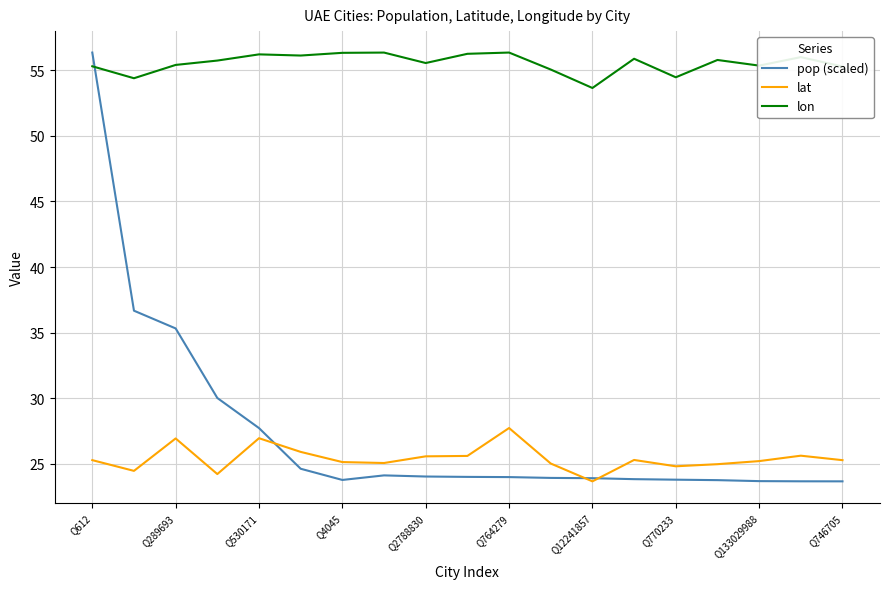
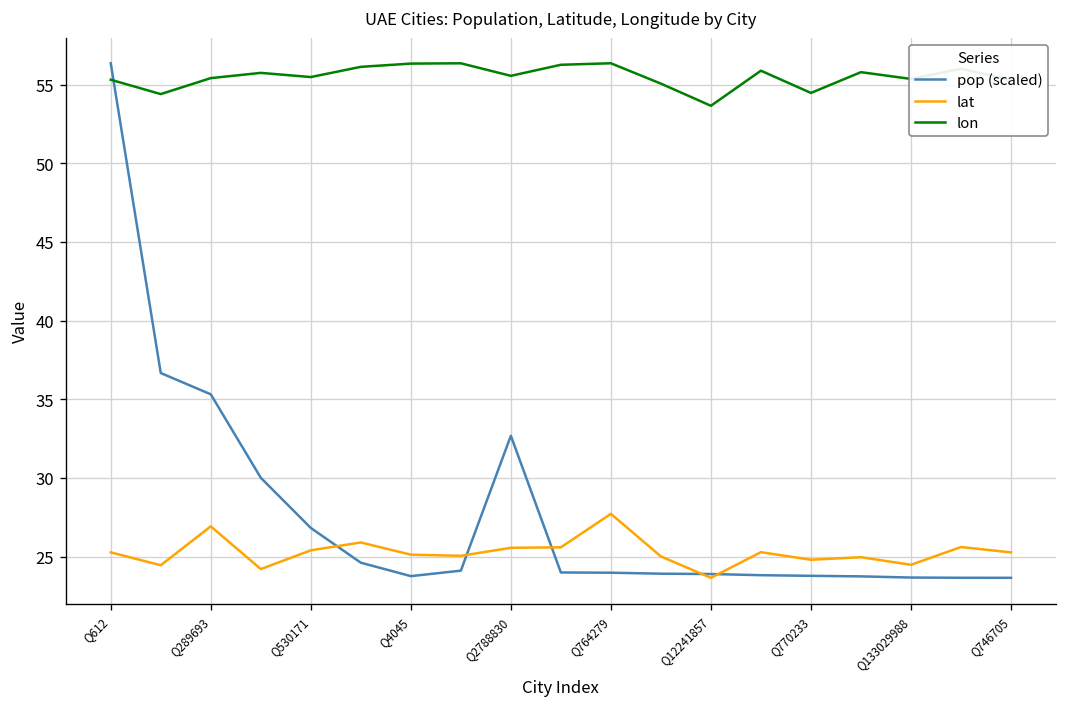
  {
    "pop (scaled)": {
      "Q612": 56.4,
      "Q289693": 35.3,
-     "Q530171": 27.7,
+     "Q530171": 26.8,
      "Q4045": 23.8,
-     "Q2788830": 24.0,
+     "Q2788830": 32.7,
      "Q764279": 24.0,
      "Q12241857": 23.9,
      "Q770233": 23.8,
      "Q133029988": 23.7,
      "Q746705": 23.7
    },
    "lat": {
      "Q612": 25.3,
      "Q289693": 26.9,
-     "Q530171": 26.9,
+     "Q530171": 25.4,
      "Q4045": 25.1,
      "Q2788830": 25.6,
      "Q764279": 27.7,
      "Q12241857": 23.7,
      "Q770233": 24.8,
-     "Q133029988": 25.2,
+     "Q133029988": 24.5,
      "Q746705": 25.3
    },
    "lon": {
      "Q612": 55.3,
      "Q289693": 55.4,
-     "Q530171": 56.2,
+     "Q530171": 55.5,
      "Q4045": 56.3,
      "Q2788830": 55.6,
      "Q764279": 56.4,
      "Q12241857": 53.7,
      "Q770233": 54.5
    }
  }
